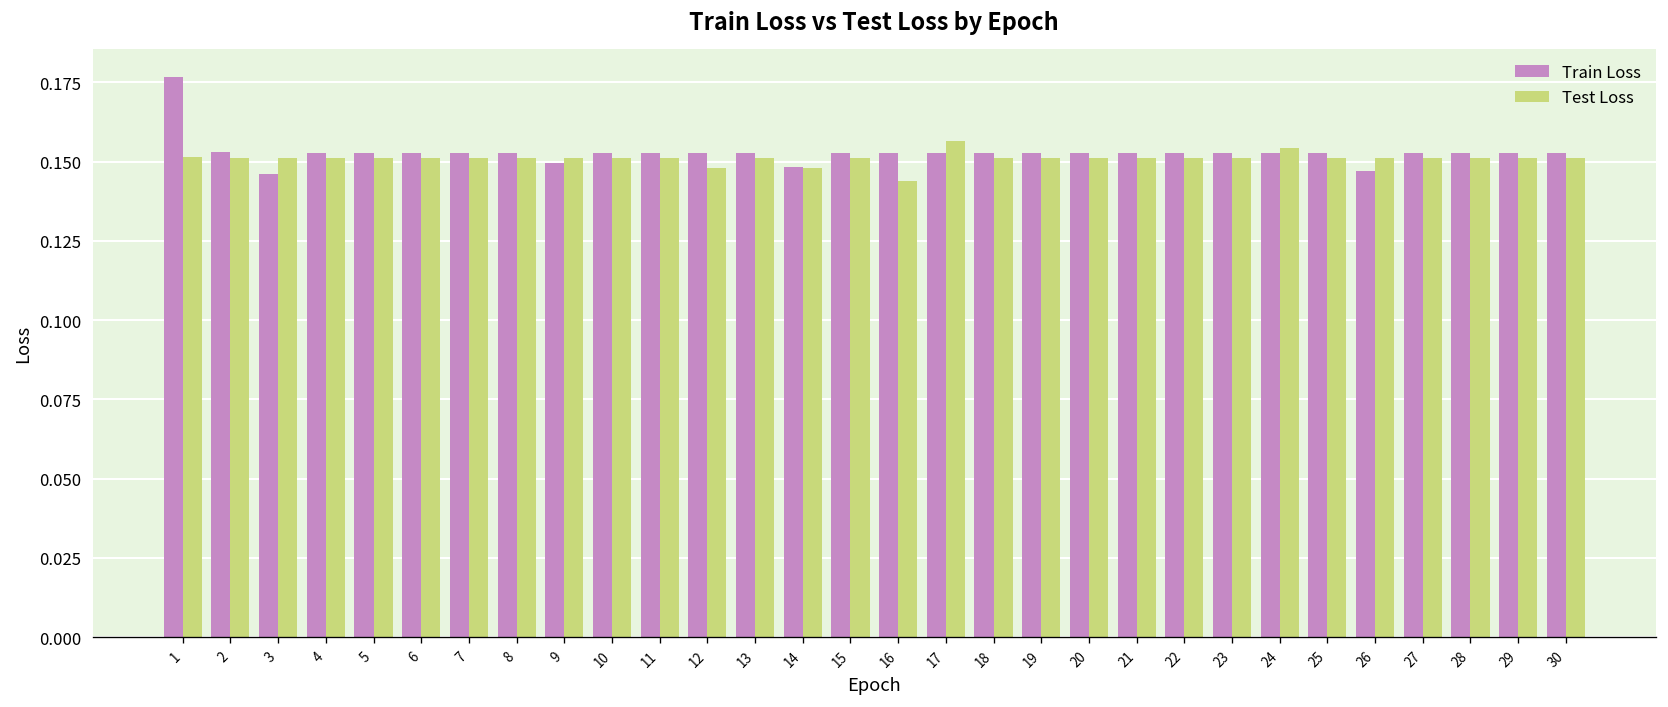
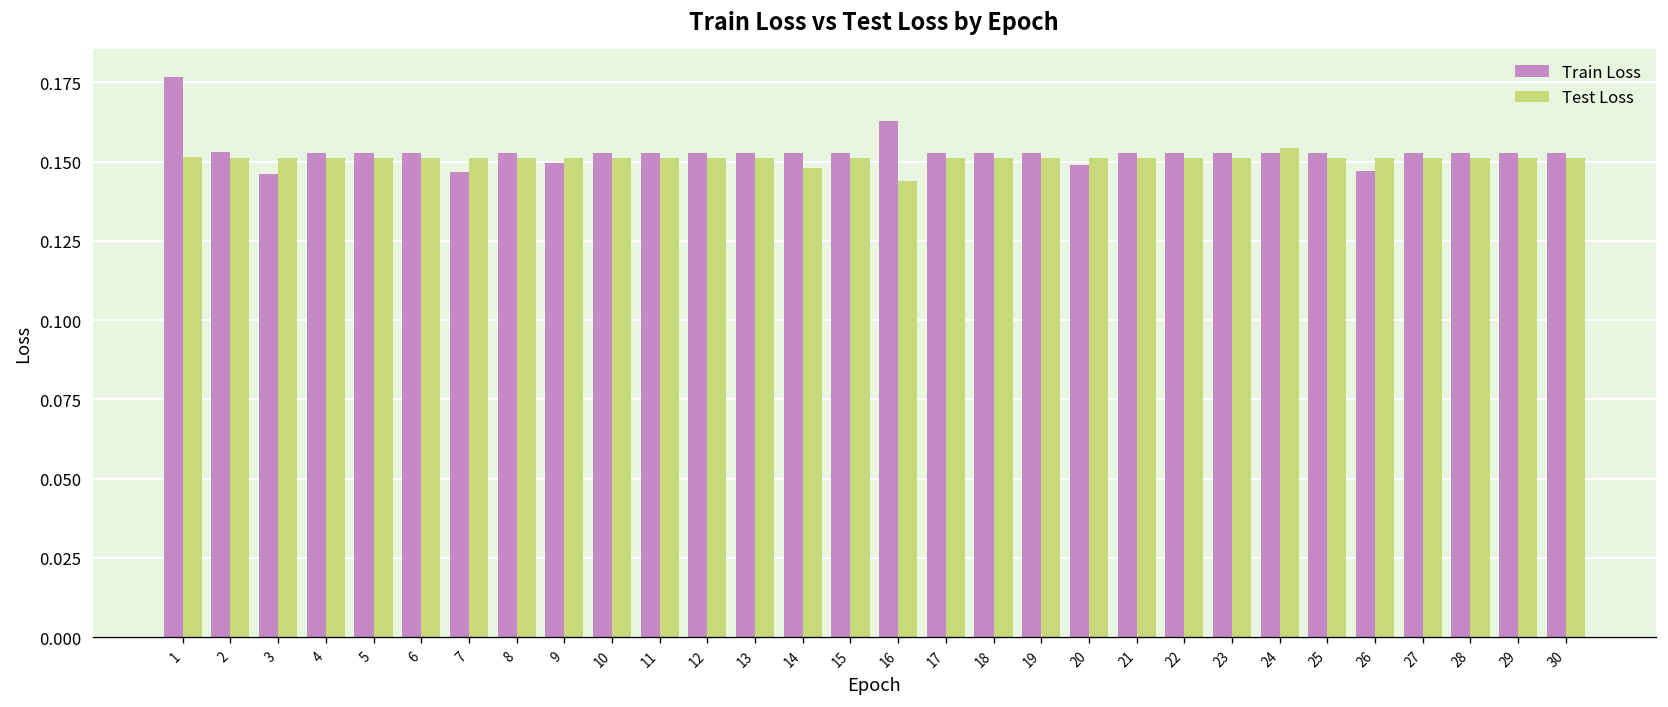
  {
    "Train Loss": {
      "1": 0.177,
      "2": 0.153,
      "3": 0.146,
      "4": 0.153,
      "5": 0.153,
      "6": 0.153,
-     "7": 0.153,
+     "7": 0.147,
      "8": 0.153,
      "9": 0.150,
      "10": 0.153,
      "11": 0.153,
      "12": 0.153,
      "13": 0.153,
-     "14": 0.148,
+     "14": 0.153,
      "15": 0.153,
-     "16": 0.153,
+     "16": 0.163,
      "17": 0.153,
      "18": 0.153,
      "19": 0.153,
-     "20": 0.153,
+     "20": 0.149,
      "21": 0.153,
      "22": 0.153,
      "23": 0.153,
      "24": 0.153,
      "25": 0.153,
      "26": 0.147,
      "27": 0.153,
      "28": 0.153,
      "29": 0.153,
      "30": 0.153
    },
    "Test Loss": {
      "1": 0.152,
      "2": 0.151,
      "3": 0.151,
      "4": 0.151,
      "5": 0.151,
      "6": 0.151,
      "7": 0.151,
      "8": 0.151,
      "9": 0.151,
      "10": 0.151,
      "11": 0.151,
-     "12": 0.148,
+     "12": 0.151,
      "13": 0.151,
      "14": 0.148,
      "15": 0.151,
      "16": 0.144,
-     "17": 0.157,
+     "17": 0.151,
      "18": 0.151,
      "19": 0.151,
      "20": 0.151,
      "21": 0.151,
      "22": 0.151,
      "23": 0.151,
      "24": 0.154,
      "25": 0.151,
      "26": 0.151,
      "27": 0.151,
      "28": 0.151,
      "29": 0.151,
      "30": 0.151
    }
  }
